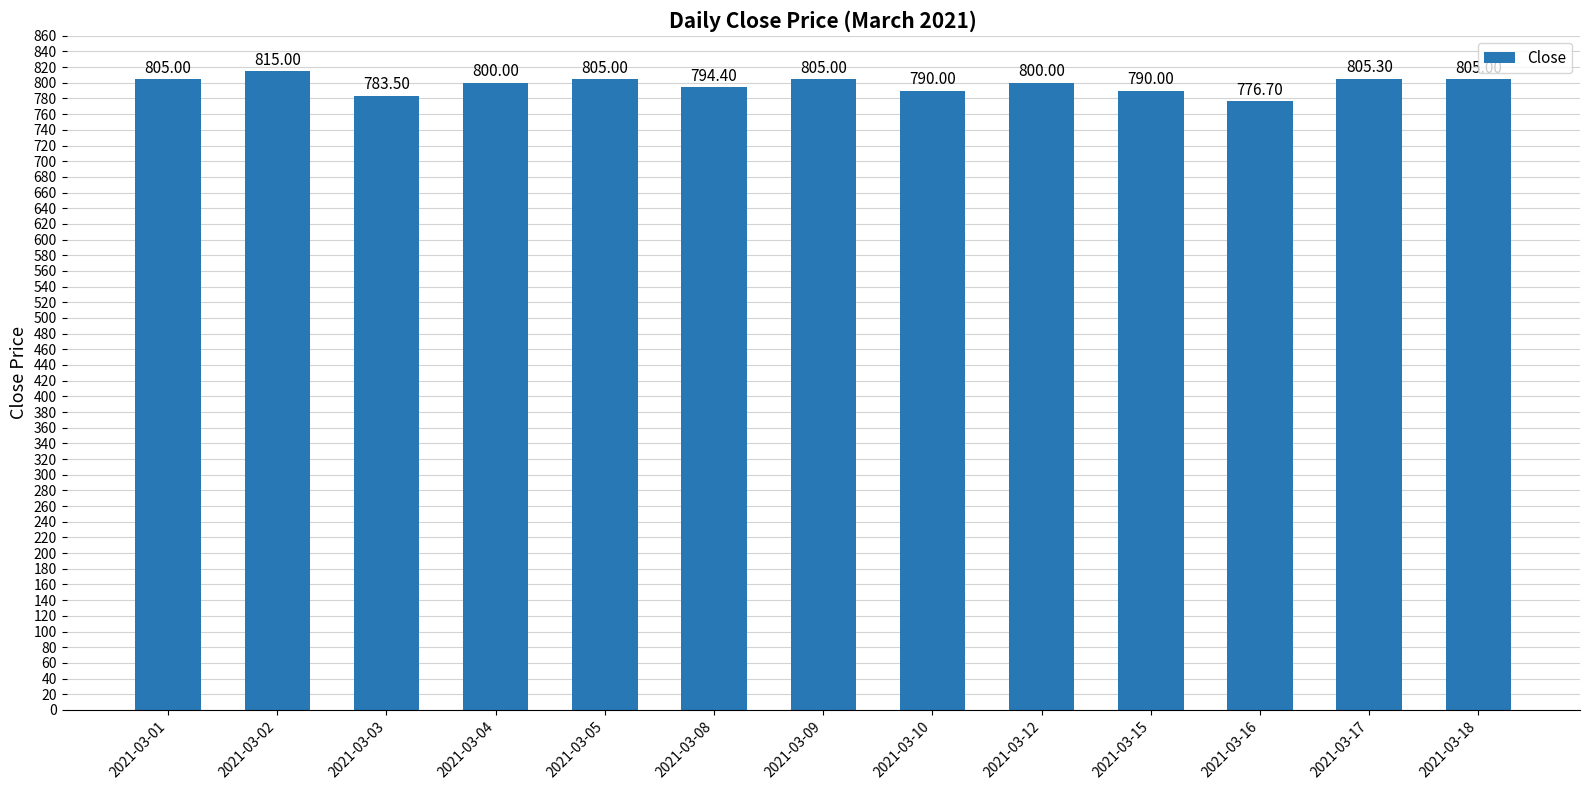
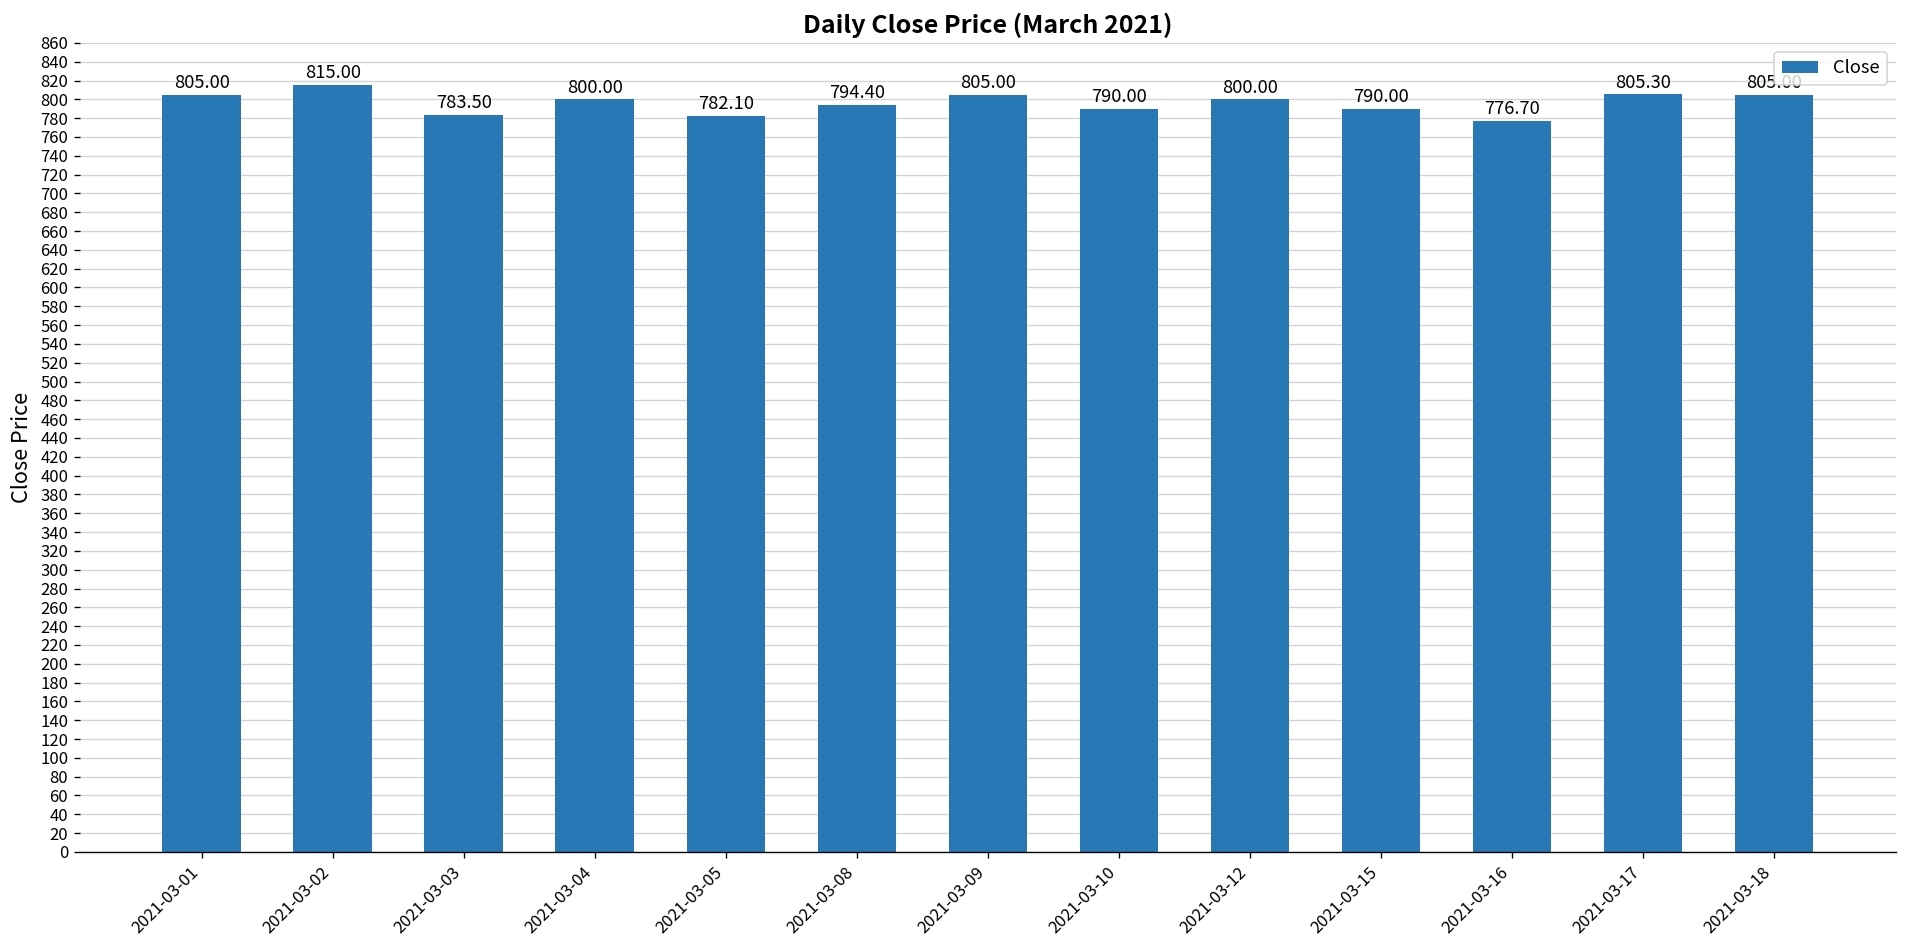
  {
    "2021-03-01": 805.00,
    "2021-03-02": 815.00,
    "2021-03-03": 783.50,
    "2021-03-04": 800.00,
-   "2021-03-05": 805.00,
+   "2021-03-05": 782.10,
    "2021-03-08": 794.40,
    "2021-03-09": 805.00,
    "2021-03-10": 790.00,
    "2021-03-12": 800.00,
    "2021-03-15": 790.00,
    "2021-03-16": 776.70,
    "2021-03-17": 805.30
  }
